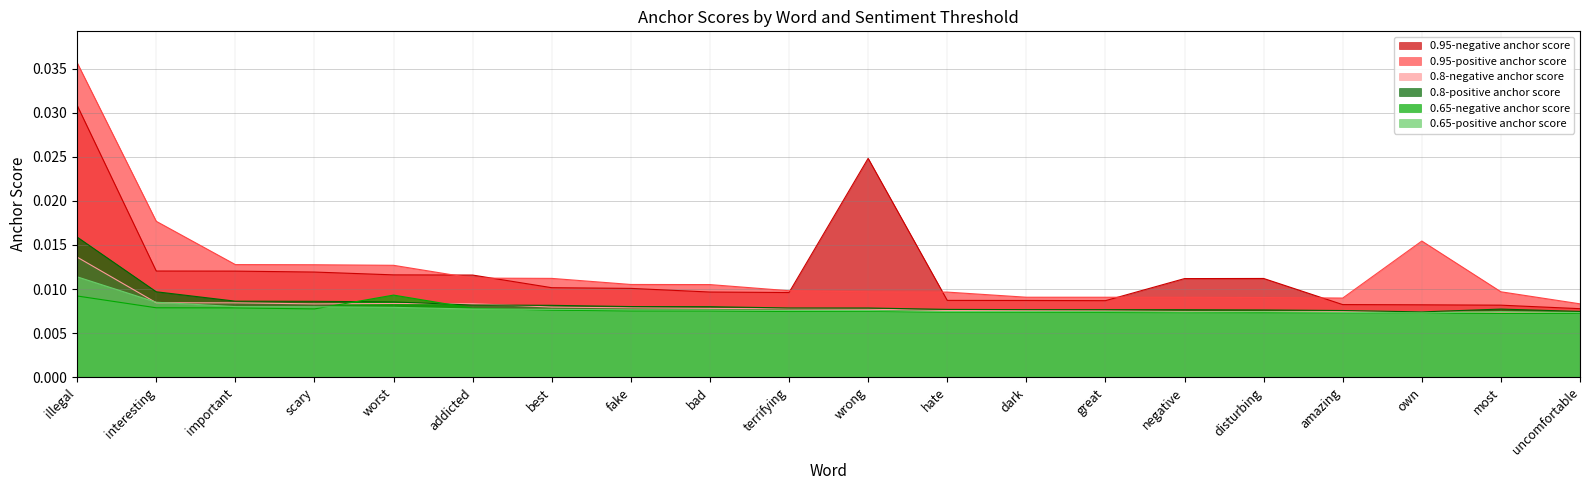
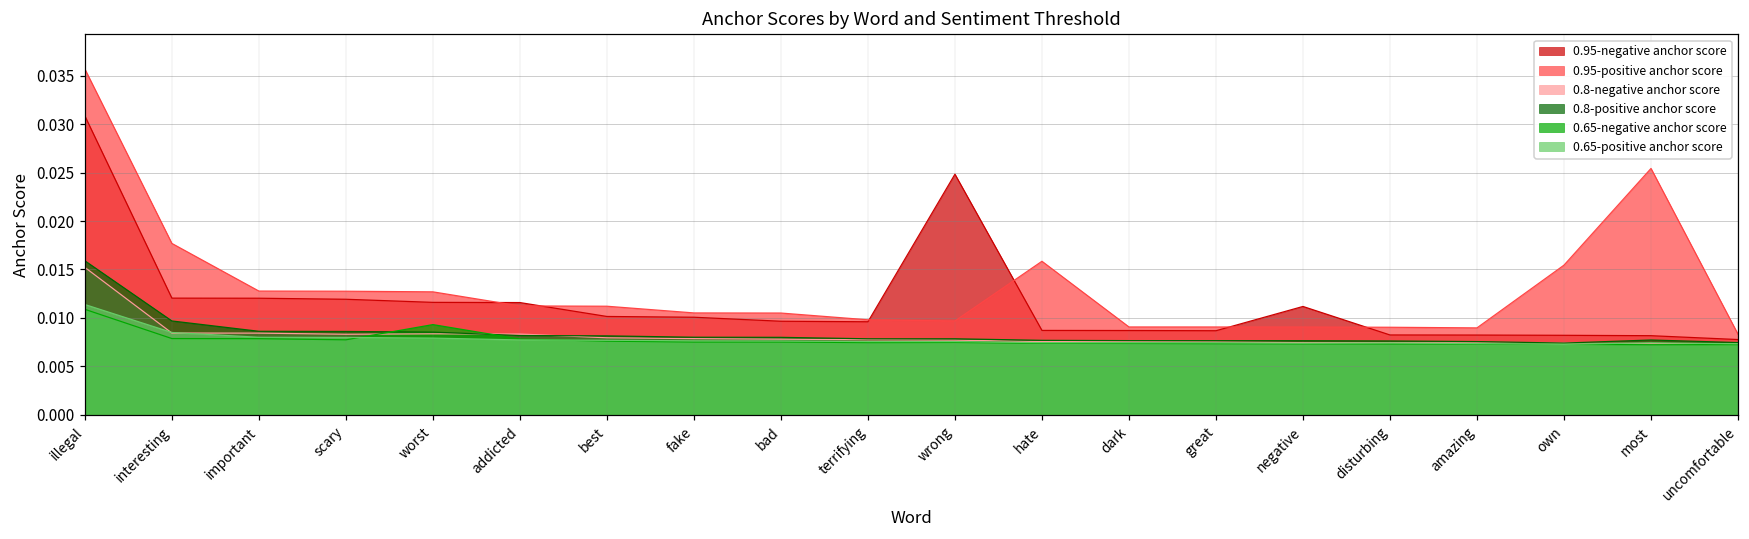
  {
    "0.95-negative anchor score": {
      "illegal": 0.031,
      "interesting": 0.012,
      "important": 0.012,
      "scary": 0.012,
      "worst": 0.012,
      "addicted": 0.012,
      "best": 0.010,
      "fake": 0.010,
      "bad": 0.010,
      "wrong": 0.025,
      "hate": 0.009,
      "dark": 0.009,
      "great": 0.009,
      "negative": 0.011,
-     "disturbing": 0.011,
+     "disturbing": 0.008,
      "amazing": 0.008,
      "own": 0.008,
      "most": 0.008,
      "uncomfortable": 0.008
    },
    "0.95-positive anchor score": {
      "illegal": 0.036,
      "interesting": 0.018,
      "important": 0.013,
      "scary": 0.013,
      "worst": 0.013,
      "addicted": 0.011,
      "best": 0.011,
      "fake": 0.011,
      "bad": 0.011,
      "wrong": 0.010,
-     "hate": 0.010,
+     "hate": 0.016,
      "dark": 0.009,
      "great": 0.009,
      "negative": 0.009,
      "disturbing": 0.009,
      "amazing": 0.009,
      "own": 0.015,
-     "most": 0.010,
+     "most": 0.025,
      "uncomfortable": 0.008
    },
    "0.8-negative anchor score": {
-     "illegal": 0.014,
+     "illegal": 0.015,
      "scary": 0.008
    },
    "0.8-positive anchor score": {
      "illegal": 0.016,
      "interesting": 0.010,
      "scary": 0.009
    },
    "0.65-negative anchor score": {
-     "illegal": 0.009,
+     "illegal": 0.011,
      "interesting": 0.008,
      "worst": 0.009
    },
    "0.65-positive anchor score": {
      "illegal": 0.011,
      "worst": 0.008
    }
  }
